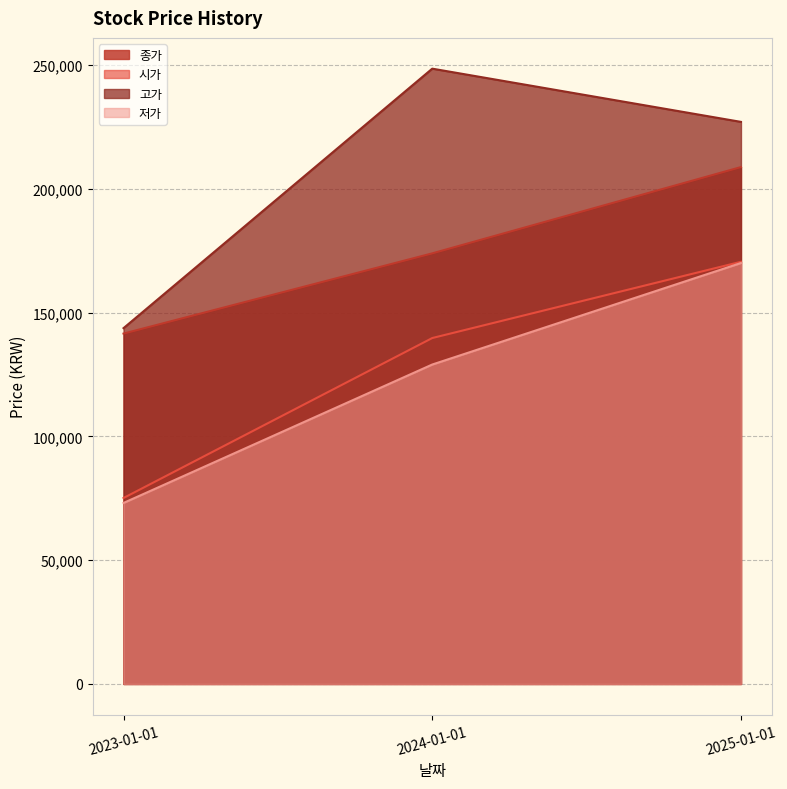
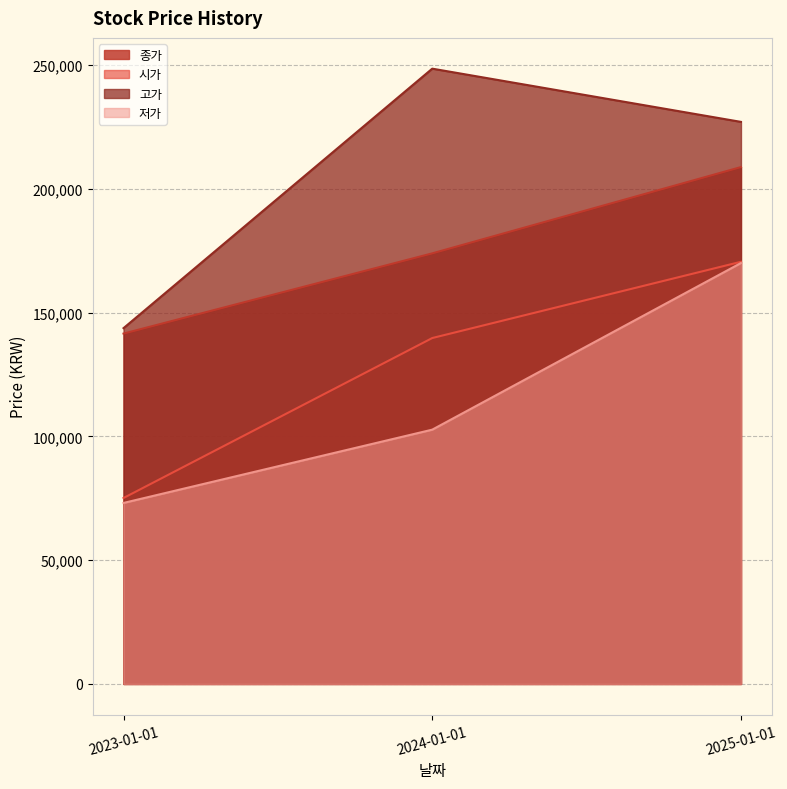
  {
    "저가": {
      "2023-01-01": "73,000",
-     "2024-01-01": "129,000"
+     "2024-01-01": "103,000"
    }
  }
